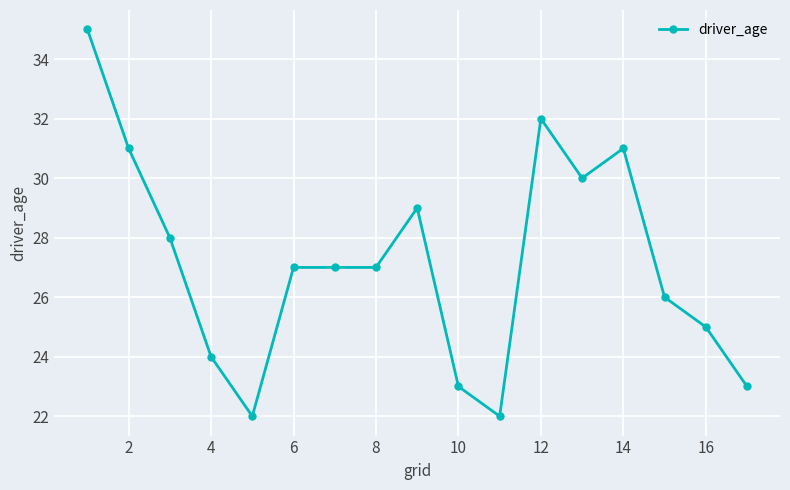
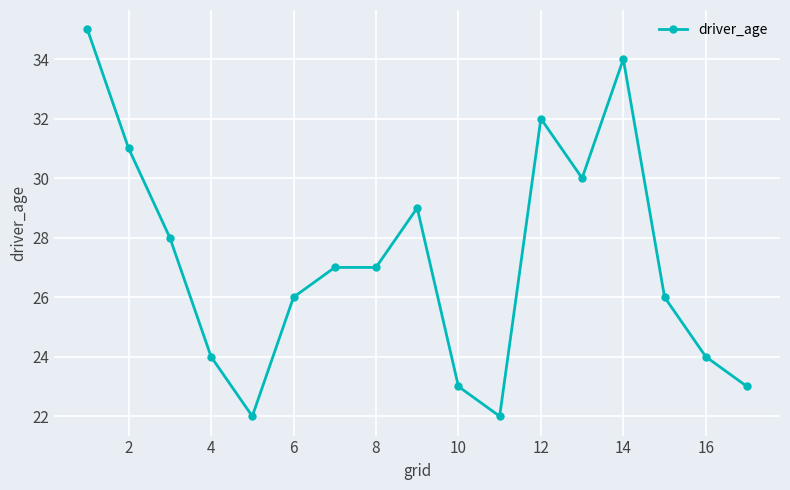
  {
    "2": 31,
    "4": 24,
-   "6": 27,
+   "6": 26,
    "8": 27,
    "10": 23,
    "12": 32,
-   "14": 31,
-   "16": 25
+   "14": 34,
+   "16": 24
  }
